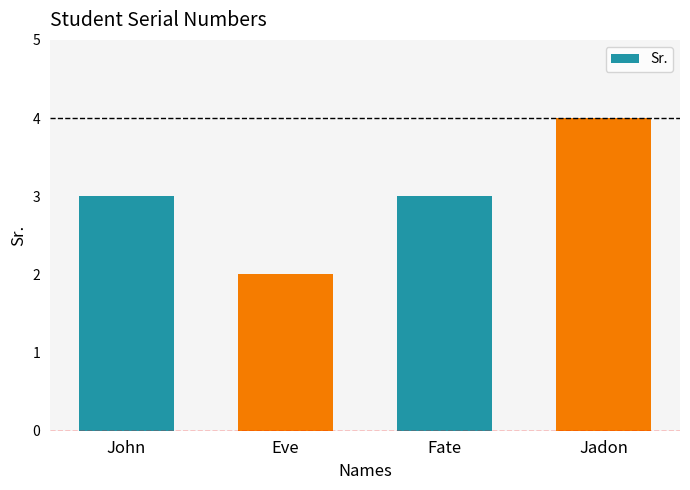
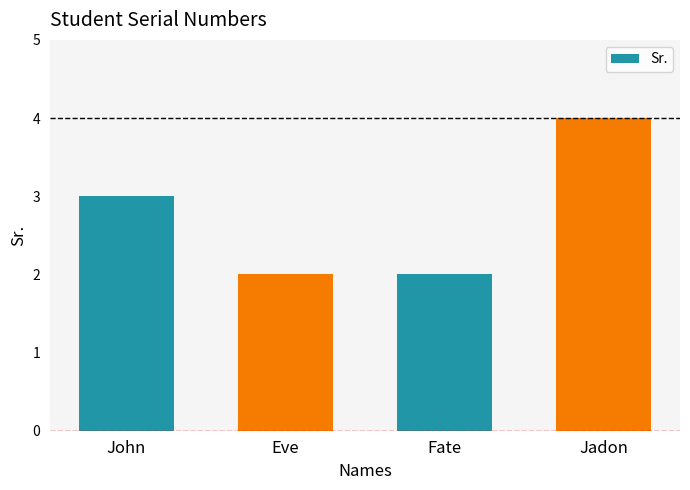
  {
    "John": 3,
    "Eve": 2,
-   "Fate": 3,
+   "Fate": 2,
    "Jadon": 4
  }
